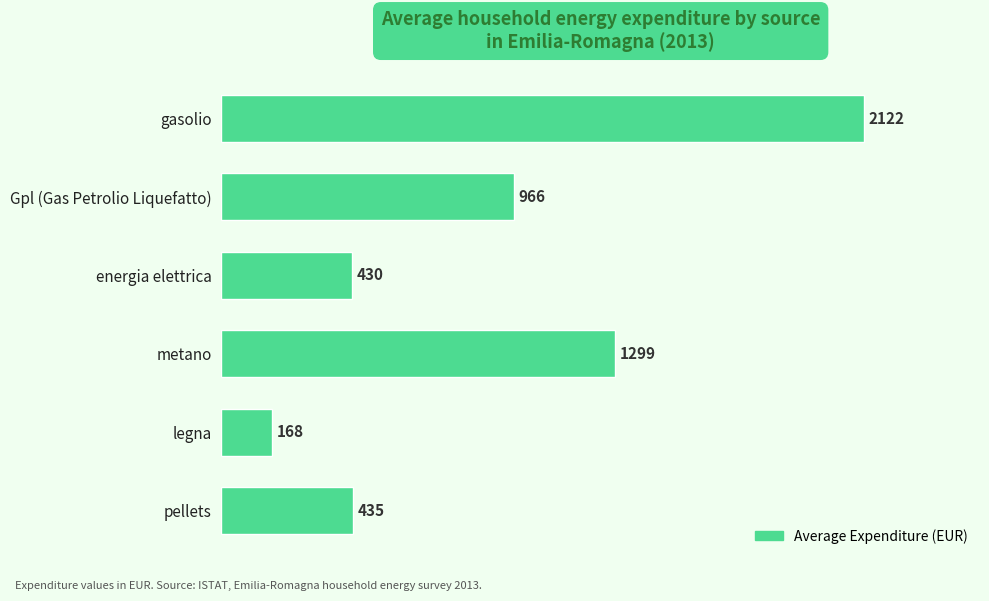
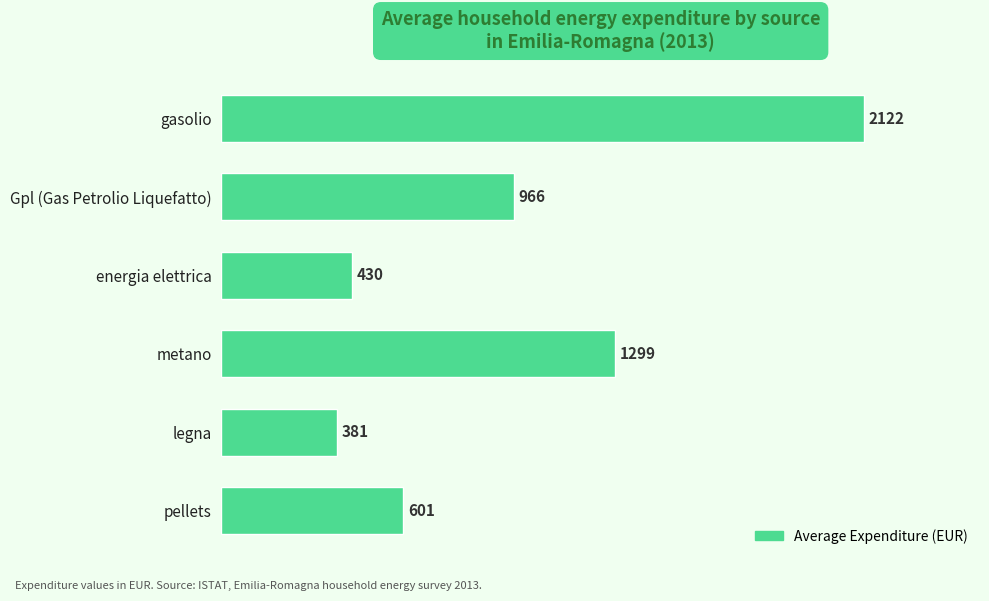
  {
    "gasolio": 2122,
    "Gpl (Gas Petrolio Liquefatto)": 966,
    "energia elettrica": 430,
    "metano": 1299,
-   "legna": 168,
-   "pellets": 435
+   "legna": 381,
+   "pellets": 601
  }
